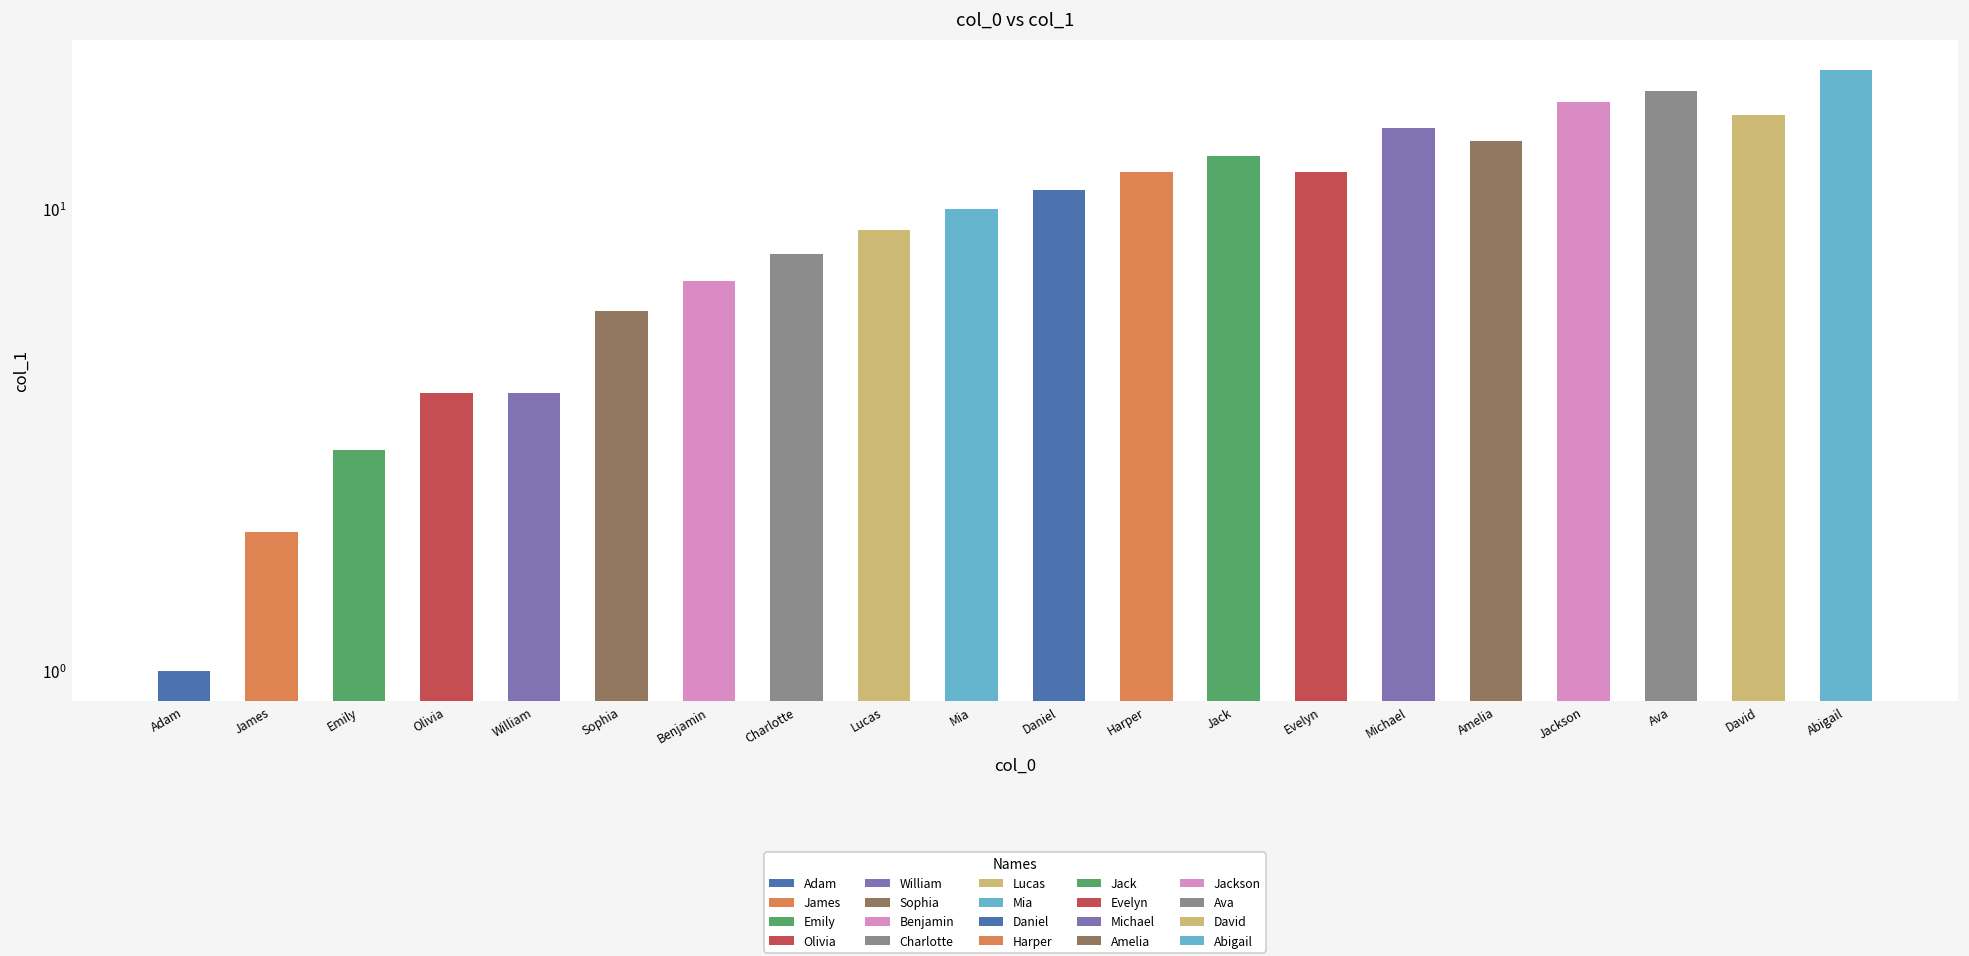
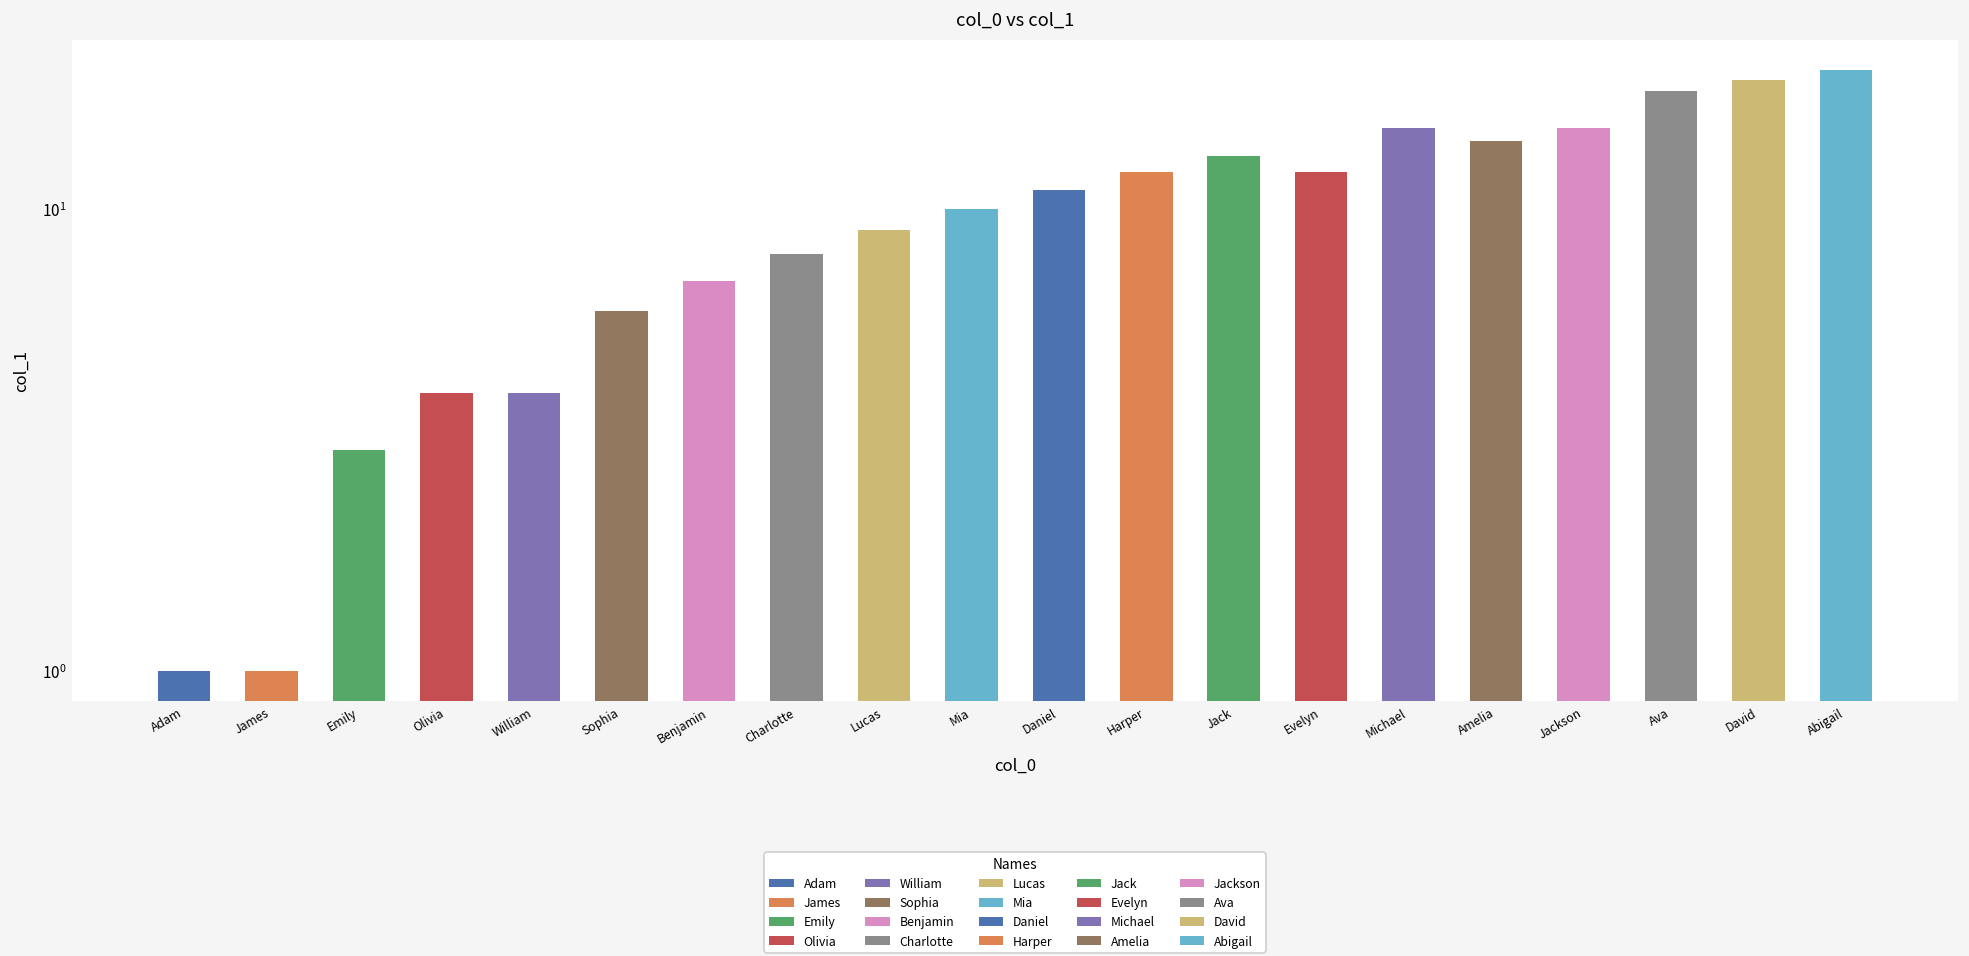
  {
    "Adam": 1,
-   "James": 2,
+   "James": 1,
    "Emily": 3,
    "Olivia": 4,
    "William": 4,
    "Sophia": 6,
    "Benjamin": 7,
    "Charlotte": 8,
    "Lucas": 9,
    "Mia": 10,
    "Daniel": 11,
    "Harper": 12,
    "Jack": 13,
    "Evelyn": 12,
    "Michael": 15,
    "Amelia": 14,
-   "Jackson": 17,
+   "Jackson": 15,
    "Ava": 18,
-   "David": 16,
+   "David": 19,
    "Abigail": 20
  }
